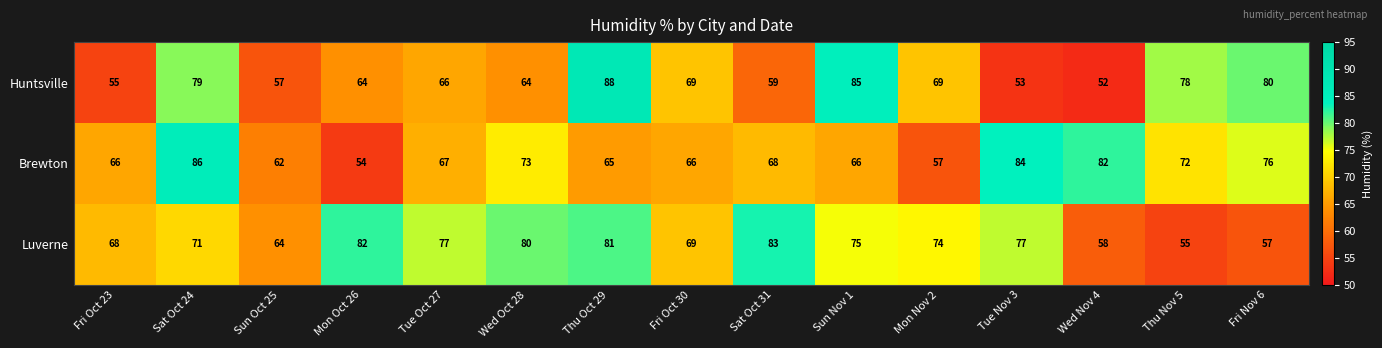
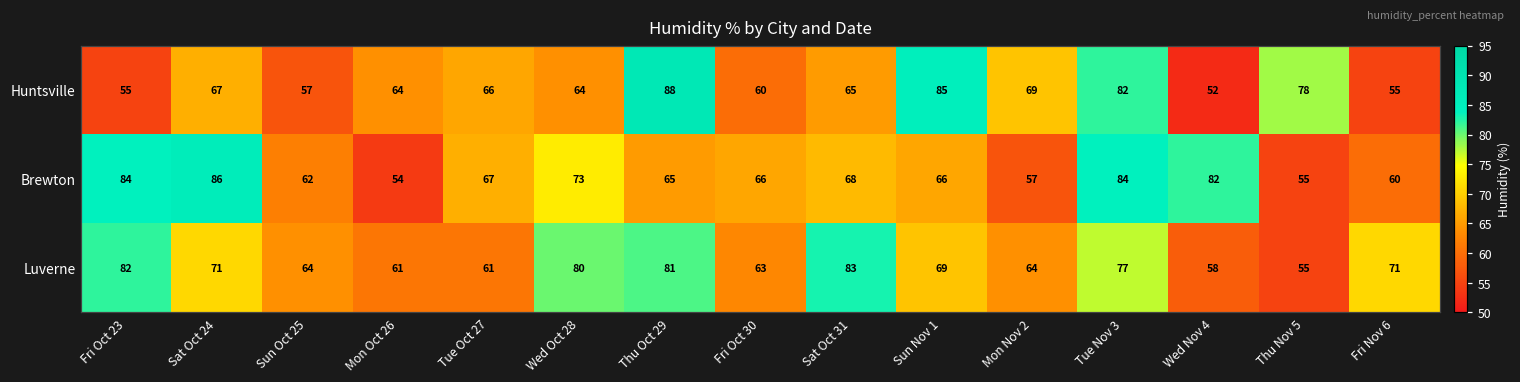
  {
    "Huntsville": {
      "Fri Oct 23": 55,
-     "Sat Oct 24": 79,
+     "Sat Oct 24": 67,
      "Sun Oct 25": 57,
      "Mon Oct 26": 64,
      "Tue Oct 27": 66,
      "Wed Oct 28": 64,
      "Thu Oct 29": 88,
-     "Fri Oct 30": 69,
-     "Sat Oct 31": 59,
+     "Fri Oct 30": 60,
+     "Sat Oct 31": 65,
      "Sun Nov 1": 85,
      "Mon Nov 2": 69,
-     "Tue Nov 3": 53,
+     "Tue Nov 3": 82,
      "Wed Nov 4": 52,
      "Thu Nov 5": 78,
-     "Fri Nov 6": 80
+     "Fri Nov 6": 55
    },
    "Brewton": {
-     "Fri Oct 23": 66,
+     "Fri Oct 23": 84,
      "Sat Oct 24": 86,
      "Sun Oct 25": 62,
      "Mon Oct 26": 54,
      "Tue Oct 27": 67,
      "Wed Oct 28": 73,
      "Thu Oct 29": 65,
      "Fri Oct 30": 66,
      "Sat Oct 31": 68,
      "Sun Nov 1": 66,
      "Mon Nov 2": 57,
      "Tue Nov 3": 84,
      "Wed Nov 4": 82,
-     "Thu Nov 5": 72,
-     "Fri Nov 6": 76
+     "Thu Nov 5": 55,
+     "Fri Nov 6": 60
    },
    "Luverne": {
-     "Fri Oct 23": 68,
+     "Fri Oct 23": 82,
      "Sat Oct 24": 71,
      "Sun Oct 25": 64,
-     "Mon Oct 26": 82,
-     "Tue Oct 27": 77,
+     "Mon Oct 26": 61,
+     "Tue Oct 27": 61,
      "Wed Oct 28": 80,
      "Thu Oct 29": 81,
-     "Fri Oct 30": 69,
+     "Fri Oct 30": 63,
      "Sat Oct 31": 83,
-     "Sun Nov 1": 75,
-     "Mon Nov 2": 74,
+     "Sun Nov 1": 69,
+     "Mon Nov 2": 64,
      "Tue Nov 3": 77,
      "Wed Nov 4": 58,
      "Thu Nov 5": 55,
-     "Fri Nov 6": 57
+     "Fri Nov 6": 71
    }
  }
